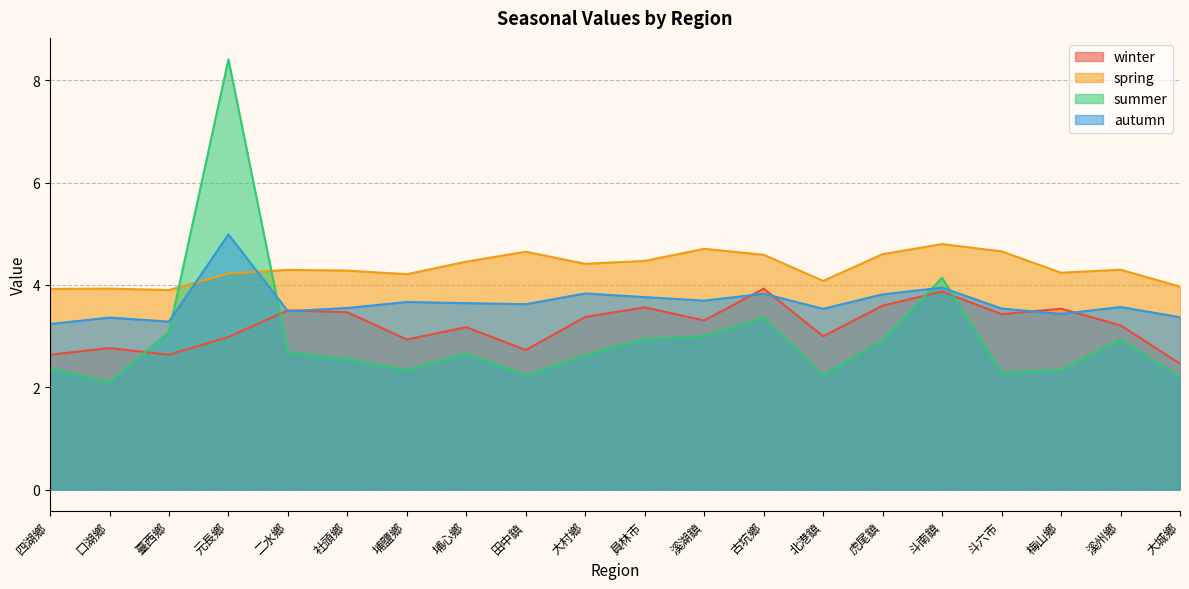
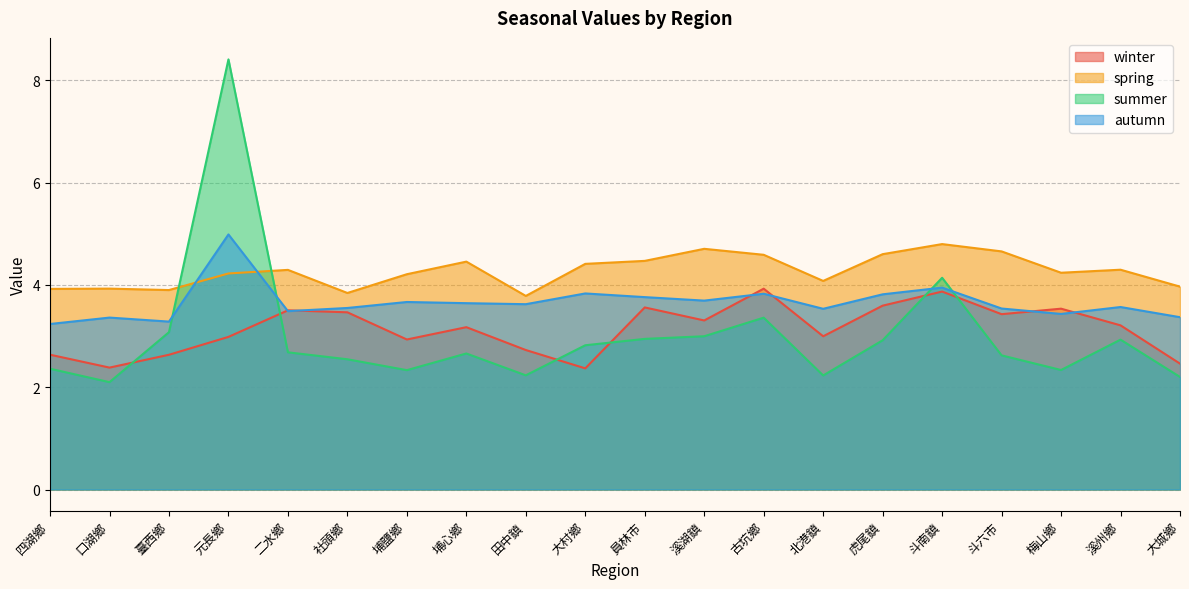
  {
    "winter": {
      "四湖鄉": 2.6,
-     "口湖鄉": 2.8,
+     "口湖鄉": 2.4,
      "臺西鄉": 2.6,
      "元長鄉": 3.0,
      "社頭鄉": 3.5,
      "埔鹽鄉": 2.9,
      "埔心鄉": 3.2,
      "田中鎮": 2.7,
-     "大村鄉": 3.4,
+     "大村鄉": 2.4,
      "員林市": 3.6,
      "溪湖鎮": 3.3,
      "古坑鄉": 3.9,
      "北港鎮": 3.0,
      "虎尾鎮": 3.6,
      "斗南鎮": 3.9,
      "斗六市": 3.4,
      "梅山鄉": 3.5,
      "溪州鄉": 3.2,
      "大城鄉": 2.5
    },
    "spring": {
      "四湖鄉": 3.9,
      "口湖鄉": 3.9,
      "臺西鄉": 3.9,
      "元長鄉": 4.2,
      "二水鄉": 4.3,
-     "社頭鄉": 4.3,
+     "社頭鄉": 3.8,
      "埔鹽鄉": 4.2,
      "埔心鄉": 4.5,
-     "田中鎮": 4.7,
+     "田中鎮": 3.8,
      "大村鄉": 4.4,
      "員林市": 4.5,
      "溪湖鎮": 4.7,
      "古坑鄉": 4.6,
      "北港鎮": 4.1,
      "虎尾鎮": 4.6,
      "斗南鎮": 4.8,
      "斗六市": 4.7,
      "梅山鄉": 4.2,
      "溪州鄉": 4.3,
      "大城鄉": 4.0
    },
    "summer": {
      "四湖鄉": 2.4,
      "口湖鄉": 2.1,
      "臺西鄉": 3.1,
      "元長鄉": 8.4,
      "二水鄉": 2.7,
      "社頭鄉": 2.5,
      "埔鹽鄉": 2.3,
      "埔心鄉": 2.7,
      "田中鎮": 2.2,
-     "大村鄉": 2.6,
+     "大村鄉": 2.8,
      "員林市": 2.9,
      "溪湖鎮": 3.0,
      "古坑鄉": 3.4,
      "北港鎮": 2.2,
      "虎尾鎮": 2.9,
      "斗南鎮": 4.1,
-     "斗六市": 2.3,
+     "斗六市": 2.6,
      "梅山鄉": 2.3,
      "溪州鄉": 2.9,
      "大城鄉": 2.2
    },
    "autumn": {
      "四湖鄉": 3.2,
      "口湖鄉": 3.4,
      "臺西鄉": 3.3,
      "元長鄉": 5.0,
      "社頭鄉": 3.5,
      "埔鹽鄉": 3.7,
      "埔心鄉": 3.6,
      "田中鎮": 3.6,
      "大村鄉": 3.8,
      "員林市": 3.8,
      "溪湖鎮": 3.7,
      "古坑鄉": 3.8,
      "北港鎮": 3.5,
      "虎尾鎮": 3.8,
      "斗南鎮": 3.9,
      "斗六市": 3.5,
      "梅山鄉": 3.4,
      "溪州鄉": 3.6,
      "大城鄉": 3.4
    }
  }
